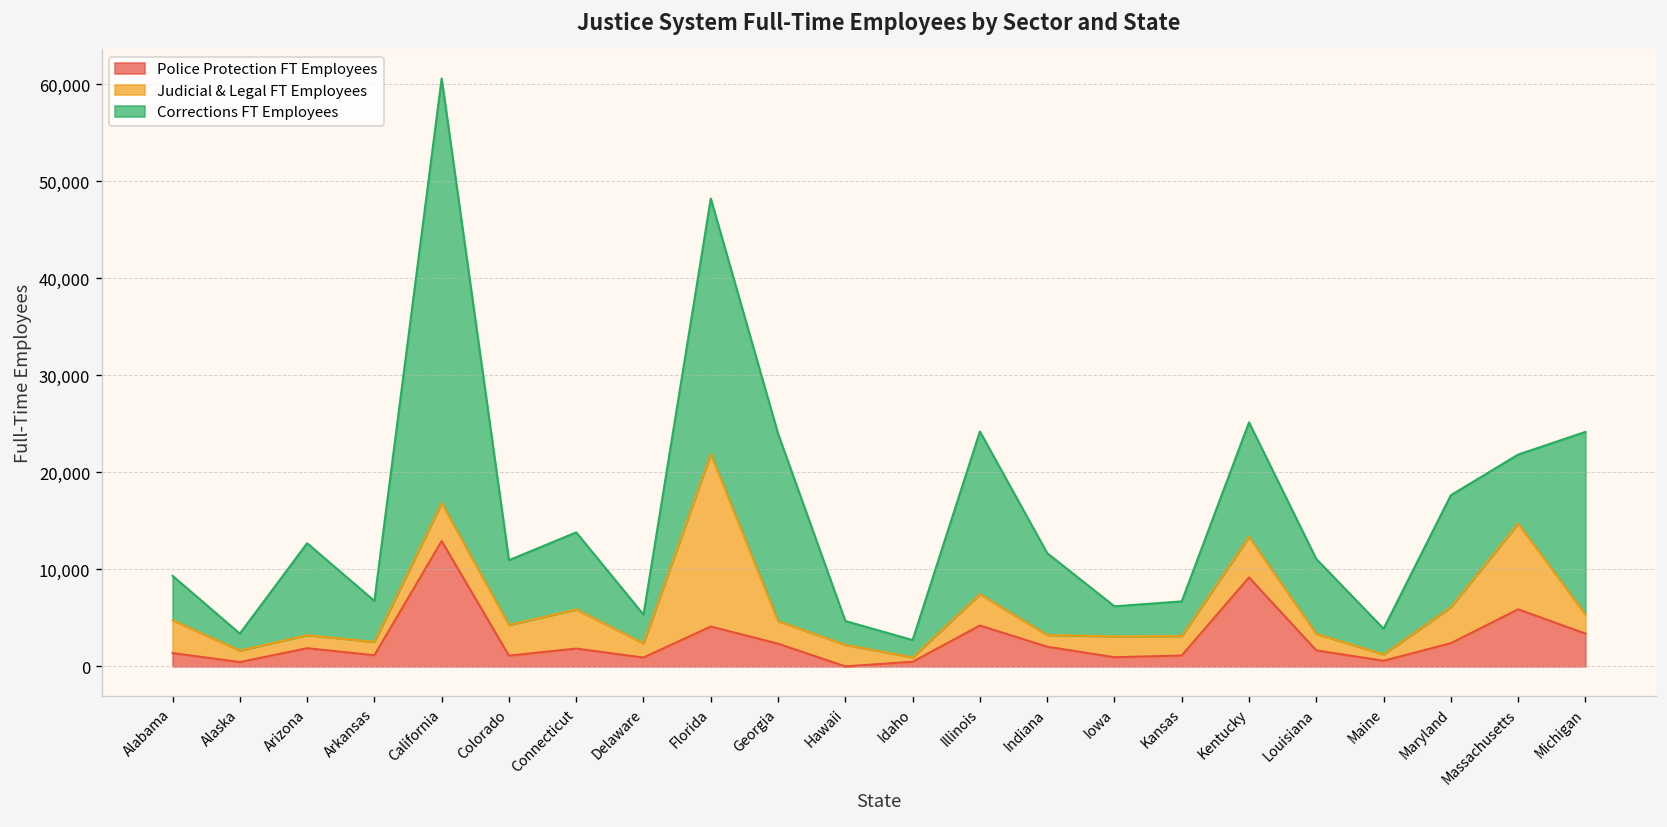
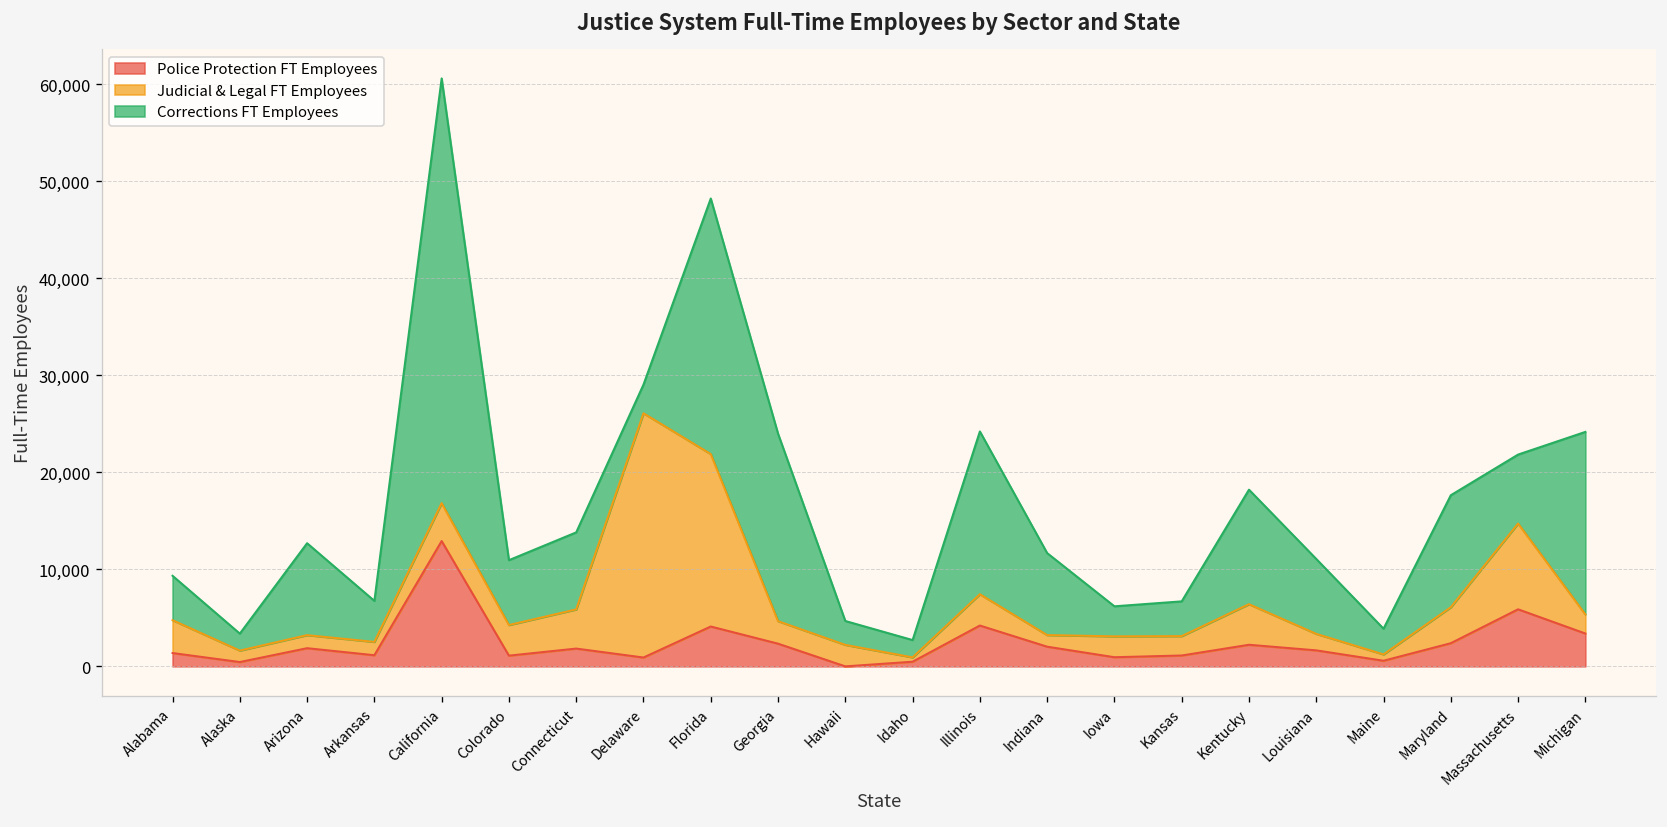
  {
    "Police Protection FT Employees": {
      "Alabama": "1,000",
      "Alaska": "0",
      "Arizona": "2,000",
      "Arkansas": "1,000",
      "California": "13,000",
      "Colorado": "1,000",
      "Connecticut": "2,000",
      "Delaware": "1,000",
      "Florida": "4,000",
      "Georgia": "2,000",
      "Hawaii": "0",
      "Idaho": "0",
      "Illinois": "4,000",
      "Indiana": "2,000",
      "Iowa": "1,000",
      "Kansas": "1,000",
-     "Kentucky": "9,000",
+     "Kentucky": "2,000",
      "Louisiana": "2,000",
      "Maine": "1,000",
      "Maryland": "2,000",
      "Massachusetts": "6,000",
      "Michigan": "3,000"
    },
    "Judicial & Legal FT Employees": {
      "Alabama": "3,000",
      "Alaska": "1,000",
      "Arizona": "1,000",
      "Arkansas": "1,000",
      "California": "4,000",
      "Colorado": "3,000",
      "Connecticut": "4,000",
-     "Delaware": "1,000",
+     "Delaware": "25,000",
      "Florida": "18,000",
      "Georgia": "2,000",
      "Hawaii": "2,000",
      "Idaho": "0",
      "Illinois": "3,000",
      "Indiana": "1,000",
      "Iowa": "2,000",
      "Kansas": "2,000",
      "Kentucky": "4,000",
      "Louisiana": "2,000",
      "Maine": "1,000",
      "Maryland": "4,000",
      "Massachusetts": "9,000",
      "Michigan": "2,000"
    },
    "Corrections FT Employees": {
      "Alabama": "5,000",
      "Alaska": "2,000",
      "Arizona": "9,000",
      "Arkansas": "4,000",
      "California": "44,000",
      "Colorado": "7,000",
      "Connecticut": "8,000",
      "Delaware": "3,000",
      "Florida": "26,000",
      "Georgia": "19,000",
      "Hawaii": "2,000",
      "Idaho": "2,000",
      "Illinois": "17,000",
      "Indiana": "8,000",
      "Iowa": "3,000",
      "Kansas": "4,000",
      "Kentucky": "12,000",
      "Louisiana": "8,000",
      "Maine": "3,000",
      "Maryland": "12,000",
      "Massachusetts": "7,000",
      "Michigan": "19,000"
    }
  }
